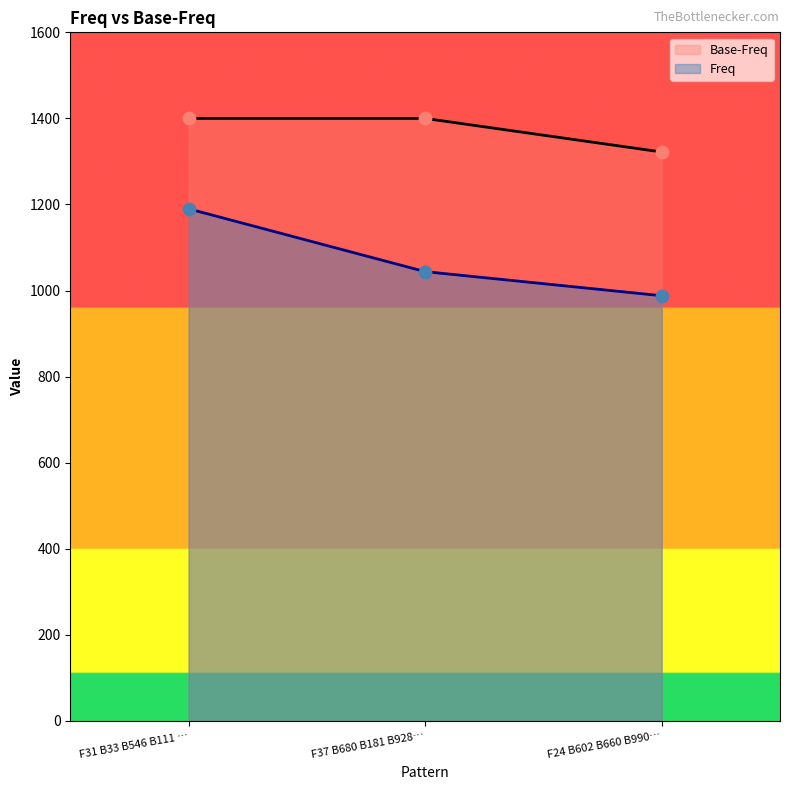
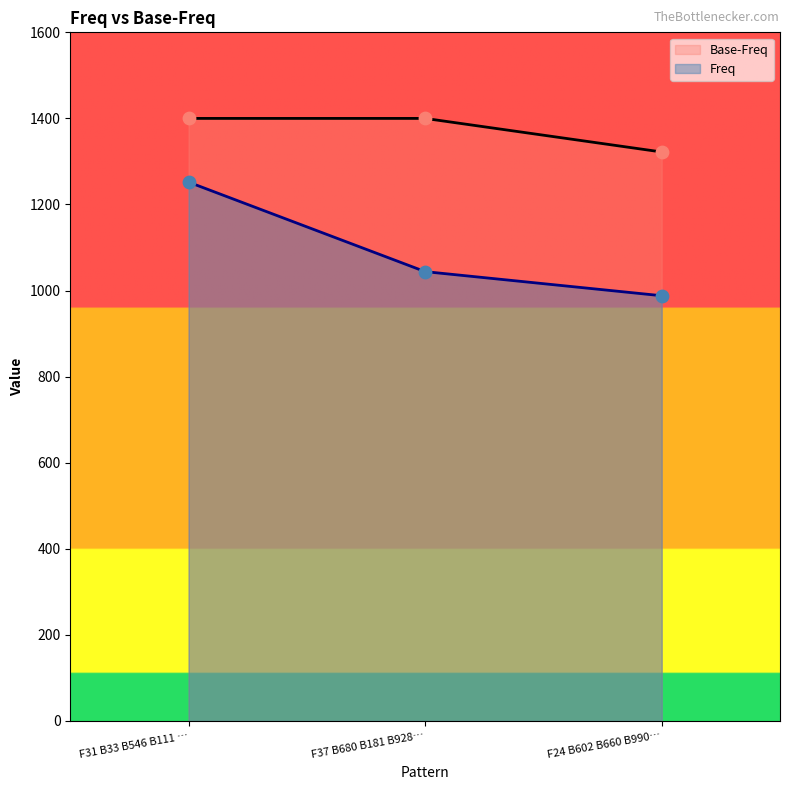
  {
    "Base-Freq": {
      "F31 B33 B546 B111 …": 1400,
      "F37 B680 B181 B928…": 1400,
      "F24 B602 B660 B990…": 1320
    },
    "Freq": {
-     "F31 B33 B546 B111 …": 1190,
+     "F31 B33 B546 B111 …": 1250,
      "F37 B680 B181 B928…": 1040,
      "F24 B602 B660 B990…": 990
    }
  }
